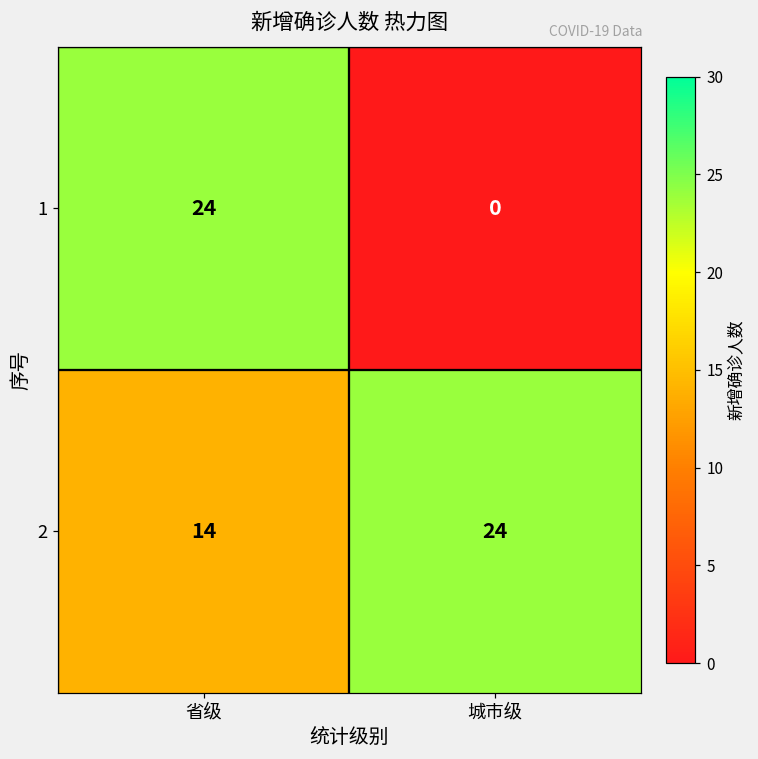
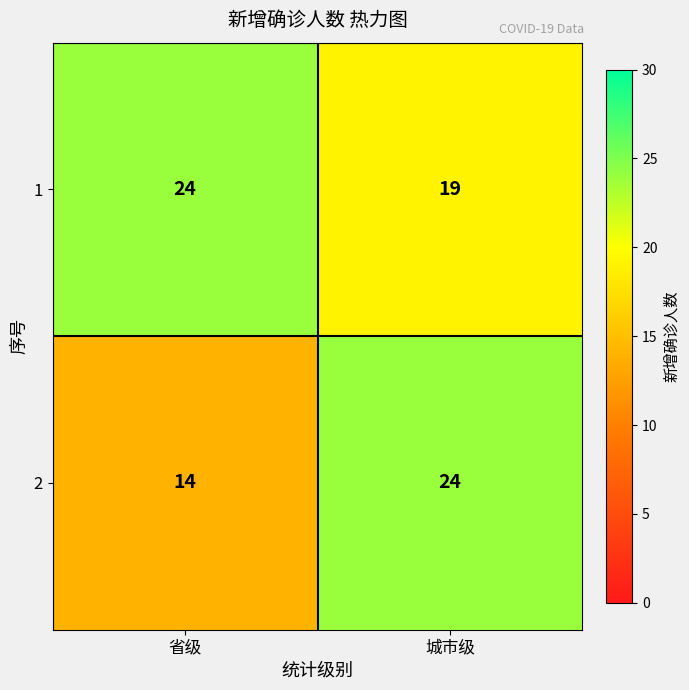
  {
    "1": {
      "省级": 24,
-     "城市级": 0
+     "城市级": 19
    },
    "2": {
      "省级": 14,
      "城市级": 24
    }
  }
